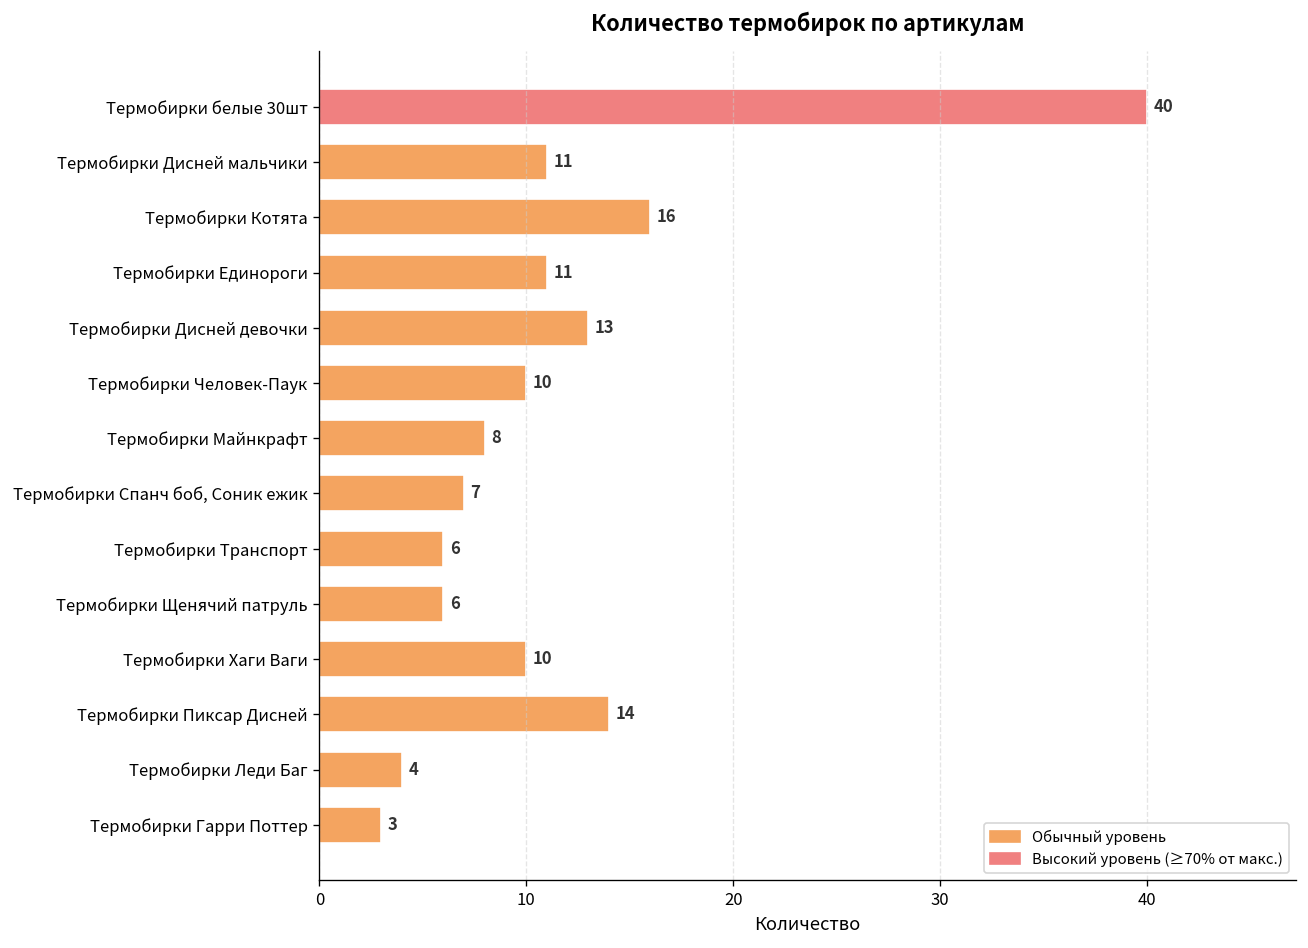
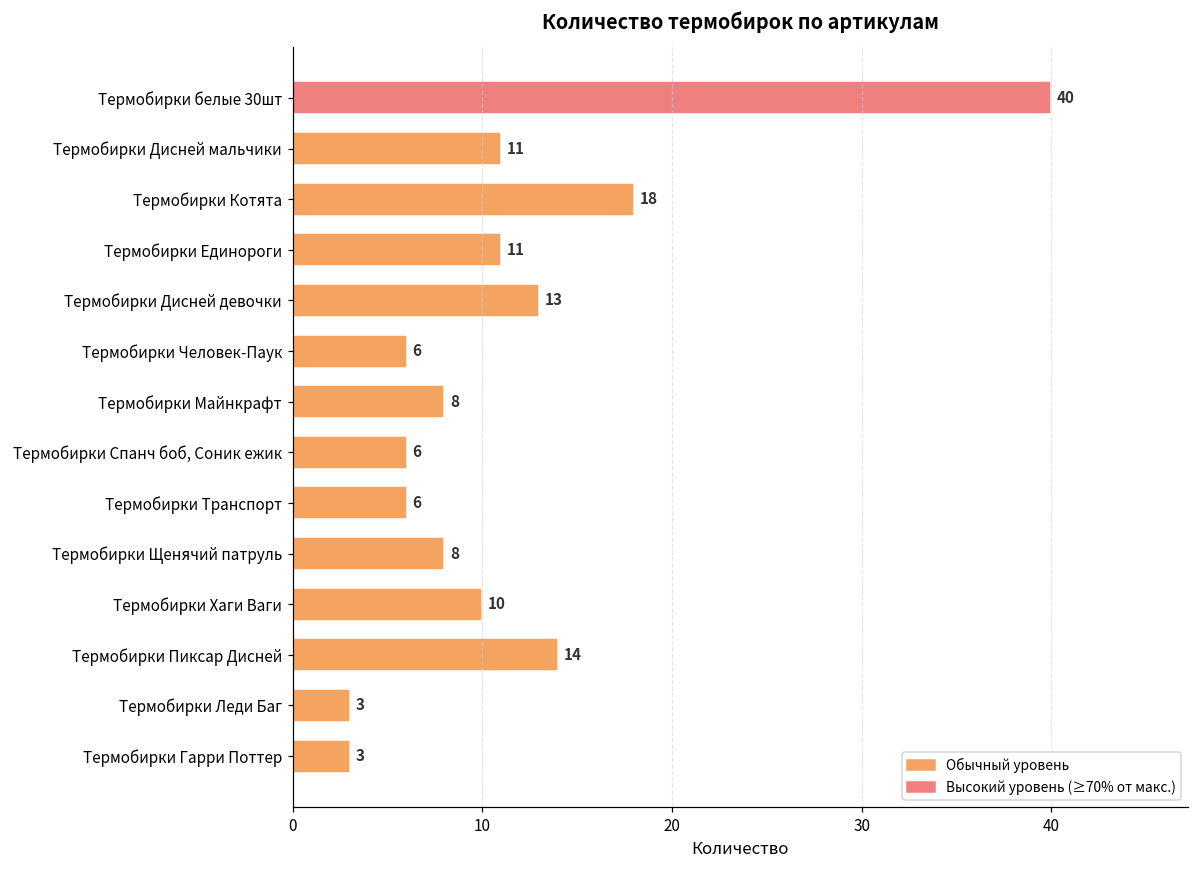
  {
    "Термобирки белые 30шт": 40,
    "Термобирки Дисней мальчики": 11,
-   "Термобирки Котята": 16,
+   "Термобирки Котята": 18,
    "Термобирки Единороги": 11,
    "Термобирки Дисней девочки": 13,
-   "Термобирки Человек-Паук": 10,
+   "Термобирки Человек-Паук": 6,
    "Термобирки Майнкрафт": 8,
-   "Термобирки Спанч боб, Соник ежик": 7,
+   "Термобирки Спанч боб, Соник ежик": 6,
    "Термобирки Транспорт": 6,
-   "Термобирки Щенячий патруль": 6,
+   "Термобирки Щенячий патруль": 8,
    "Термобирки Хаги Ваги": 10,
    "Термобирки Пиксар Дисней": 14,
-   "Термобирки Леди Баг": 4,
+   "Термобирки Леди Баг": 3,
    "Термобирки Гарри Поттер": 3
  }
